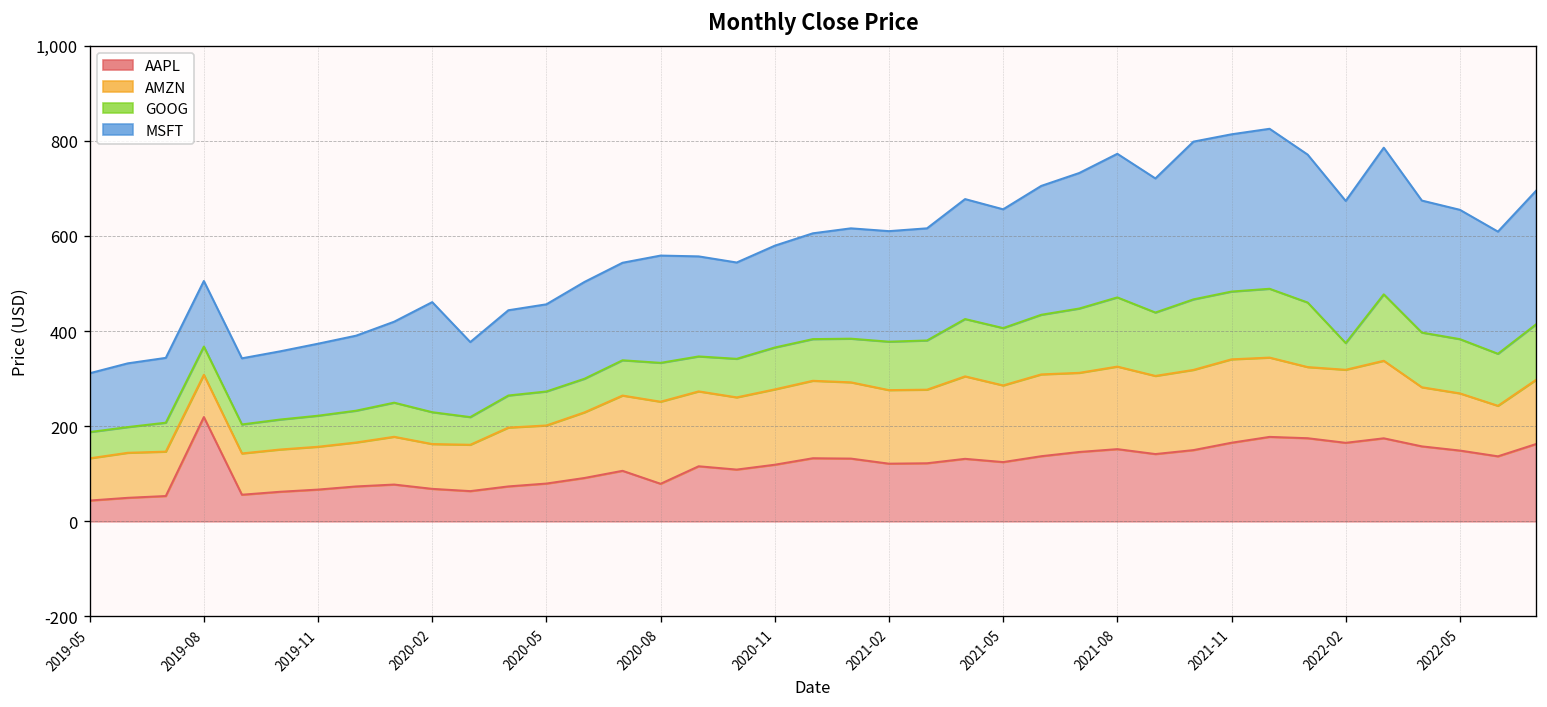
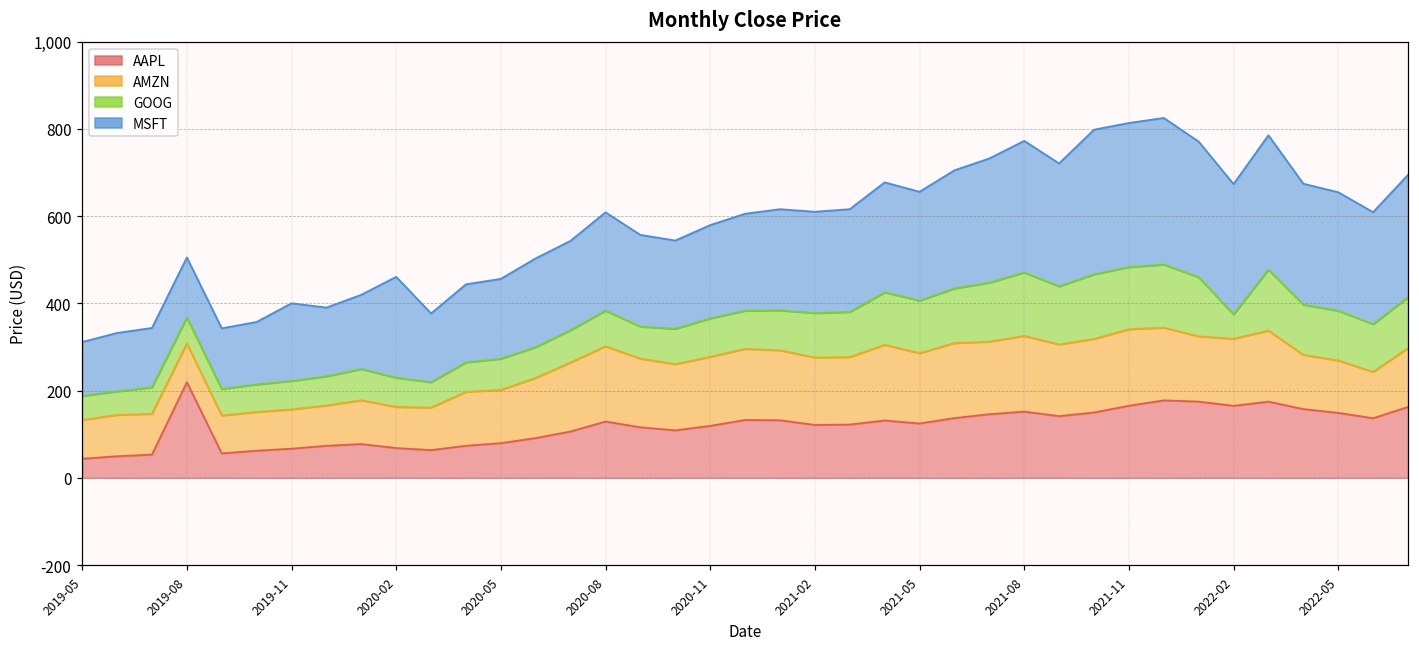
  {
    "AAPL": {
      "2019-05": 40,
      "2019-08": 220,
      "2019-11": 70,
      "2020-02": 70,
      "2020-05": 80,
-     "2020-08": 80,
+     "2020-08": 130,
      "2020-11": 120,
      "2021-02": 120,
      "2021-05": 120,
      "2021-08": 150,
      "2021-11": 170,
      "2022-02": 170,
      "2022-05": 150
    },
    "AMZN": {
      "2019-05": 90,
      "2019-08": 90,
      "2019-11": 90,
      "2020-02": 90,
      "2020-05": 120,
      "2020-08": 170,
      "2020-11": 160,
      "2021-02": 150,
      "2021-05": 160,
      "2021-08": 170,
      "2021-11": 180,
      "2022-02": 150,
      "2022-05": 120
    },
    "GOOG": {
      "2019-05": 60,
      "2019-08": 60,
      "2019-11": 70,
      "2020-02": 70,
      "2020-05": 70,
      "2020-08": 80,
      "2020-11": 90,
      "2021-02": 100,
      "2021-05": 120,
      "2021-08": 150,
      "2021-11": 140,
      "2022-02": 60,
      "2022-05": 110
    },
    "MSFT": {
      "2019-05": 120,
      "2019-08": 140,
-     "2019-11": 150,
+     "2019-11": 180,
      "2020-02": 230,
      "2020-05": 180,
      "2020-08": 230,
      "2020-11": 210,
      "2021-02": 230,
      "2021-05": 250,
      "2021-08": 300,
      "2021-11": 330,
      "2022-02": 300,
      "2022-05": 270
    }
  }
